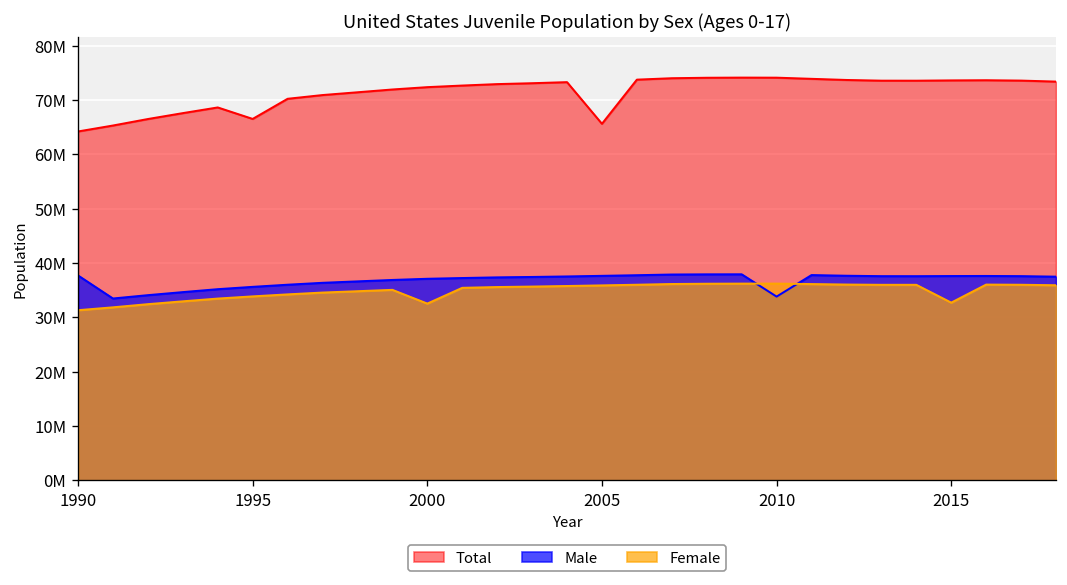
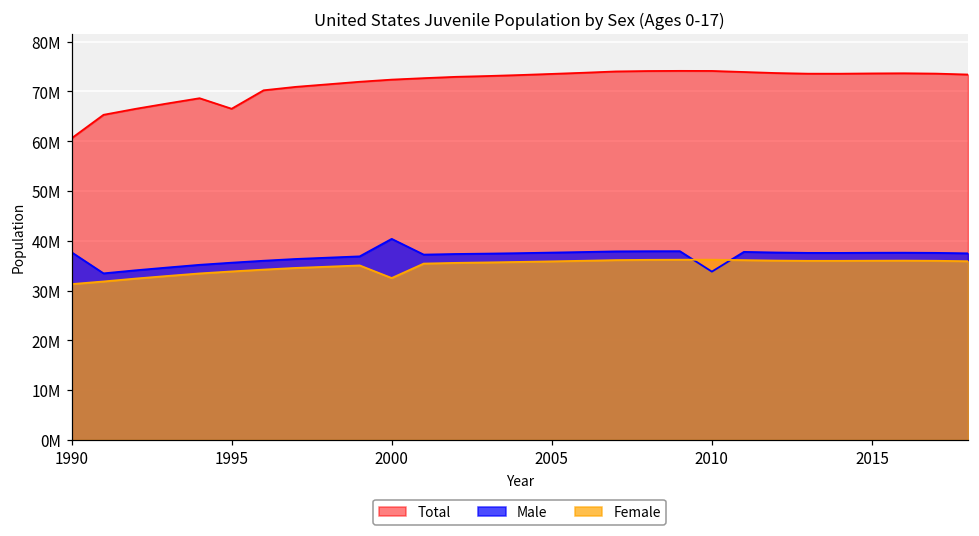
  {
    "Total": {
-     "1990": 64000000,
+     "1990": 61000000,
      "1995": 67000000,
      "2000": 72000000,
-     "2005": 66000000,
+     "2005": 74000000,
      "2010": 74000000,
      "2015": 74000000
    },
    "Male": {
      "1990": 38000000,
      "1995": 36000000,
-     "2000": 37000000,
+     "2000": 40000000,
      "2005": 38000000,
      "2010": 34000000,
      "2015": 38000000
    },
    "Female": {
      "1990": 31000000,
      "1995": 34000000,
      "2000": 33000000,
      "2005": 36000000,
      "2010": 36000000,
-     "2015": 33000000
+     "2015": 36000000
    }
  }
